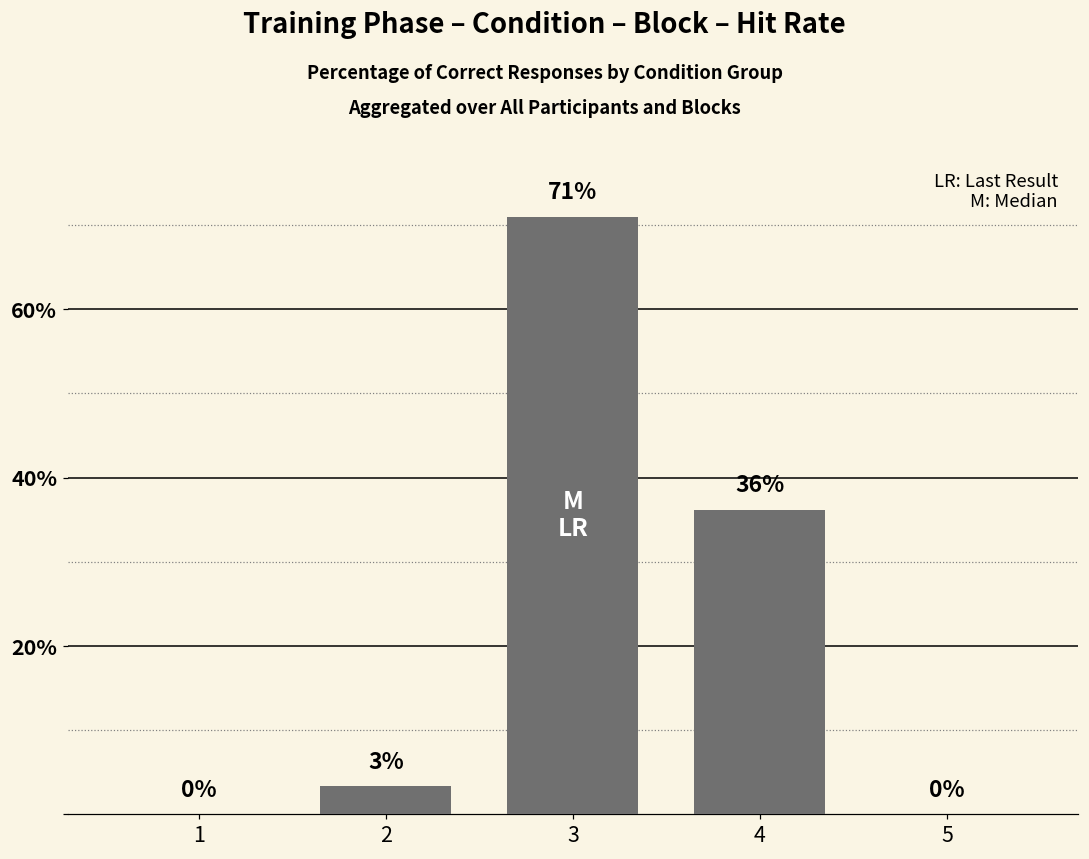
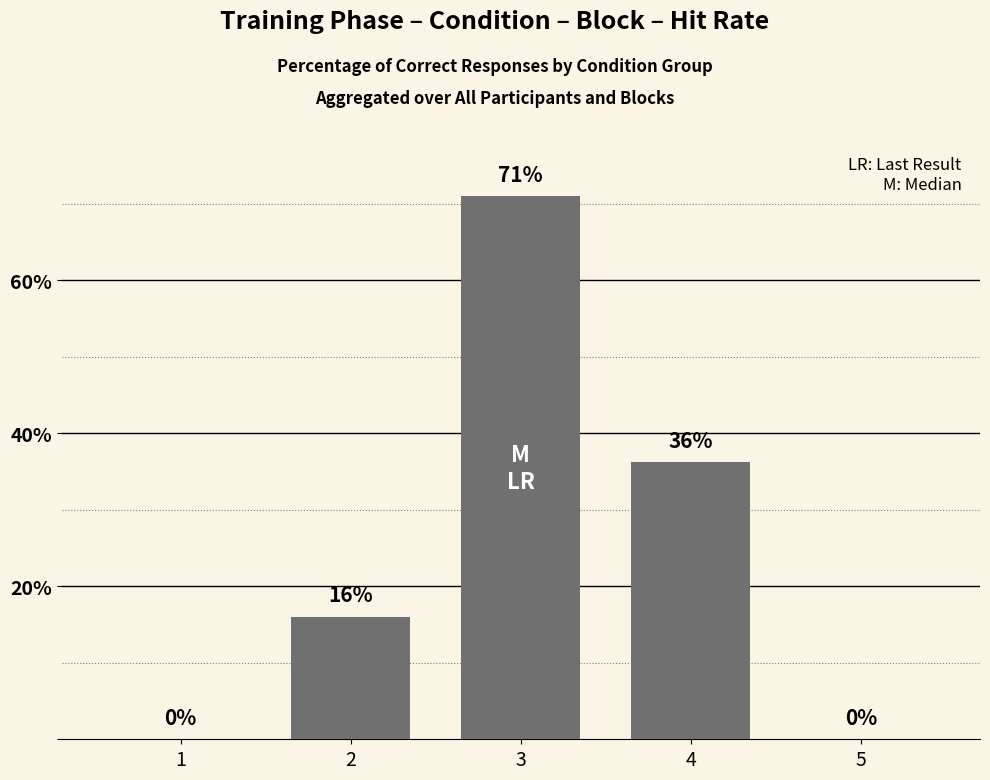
  {
    "1": "0%",
-   "2": "3%",
+   "2": "16%",
    "3": "71%",
    "4": "36%",
    "5": "0%"
  }
